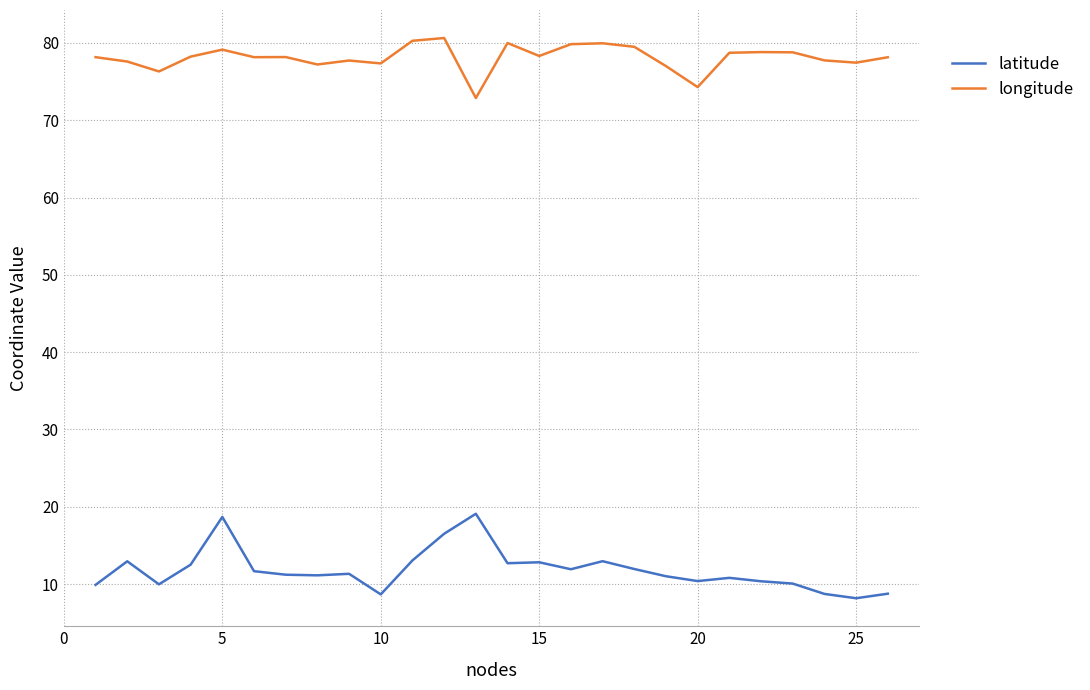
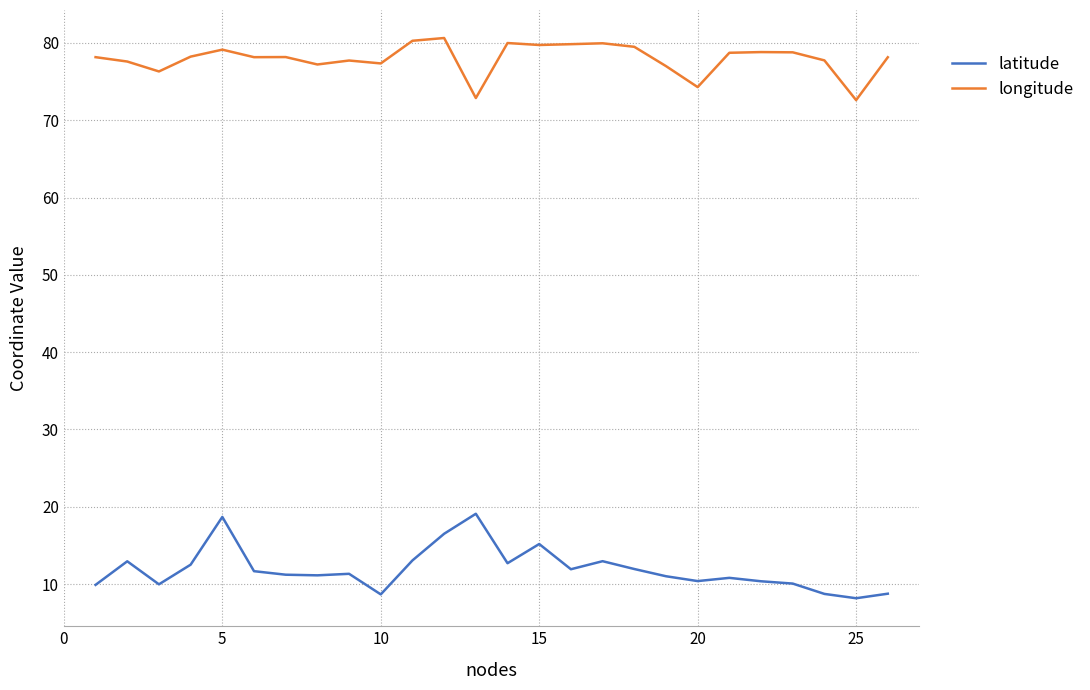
  {
    "latitude": {
      "5": 19,
      "10": 9,
-     "15": 13,
+     "15": 15,
      "20": 10,
      "25": 8
    },
    "longitude": {
      "5": 79,
      "10": 77,
-     "15": 78,
+     "15": 80,
      "20": 74,
-     "25": 77
+     "25": 73
    }
  }
